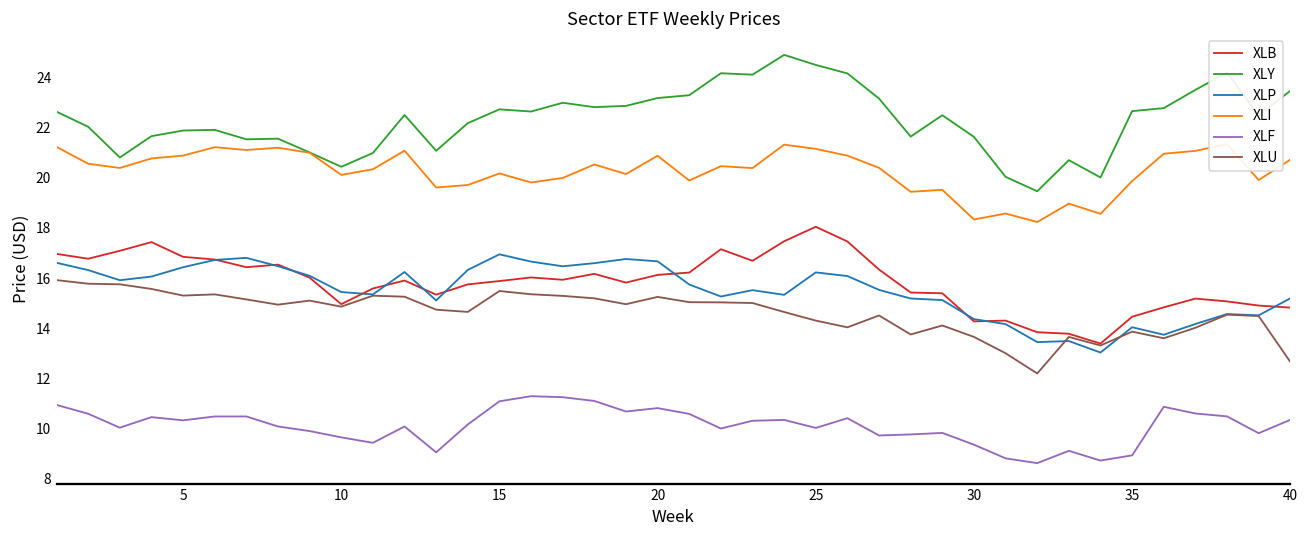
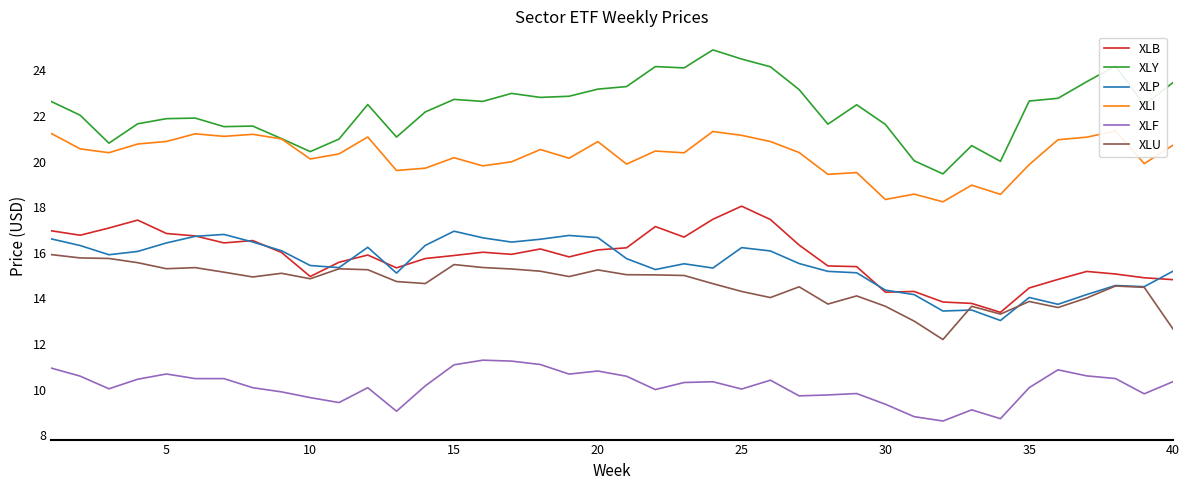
  {
    "XLB": {
      "5": 16.8,
      "15": 15.9,
      "20": 16.1,
      "25": 18.0,
      "35": 14.5,
      "40": 14.8
    },
    "XLY": {
      "5": 21.9,
      "10": 20.4,
      "15": 22.7,
      "20": 23.2,
      "25": 24.5,
      "30": 21.6,
      "35": 22.7,
      "40": 23.5
    },
    "XLP": {
      "5": 16.4,
      "10": 15.4,
      "15": 16.9,
      "20": 16.7,
      "25": 16.2,
      "35": 14.0,
      "40": 15.2
    },
    "XLI": {
      "5": 20.9,
      "10": 20.1,
      "15": 20.2,
      "20": 20.9,
      "25": 21.1,
      "30": 18.3,
      "35": 19.9,
      "40": 20.7
    },
    "XLF": {
-     "5": 10.3,
+     "5": 10.7,
      "10": 9.7,
      "15": 11.1,
      "20": 10.8,
      "25": 10.0,
      "30": 9.4,
-     "35": 8.9,
+     "35": 10.1,
      "40": 10.4
    },
    "XLU": {
      "5": 15.3,
      "15": 15.5,
      "20": 15.3,
      "25": 14.3,
      "30": 13.7,
      "35": 13.9,
      "40": 12.7
    }
  }
